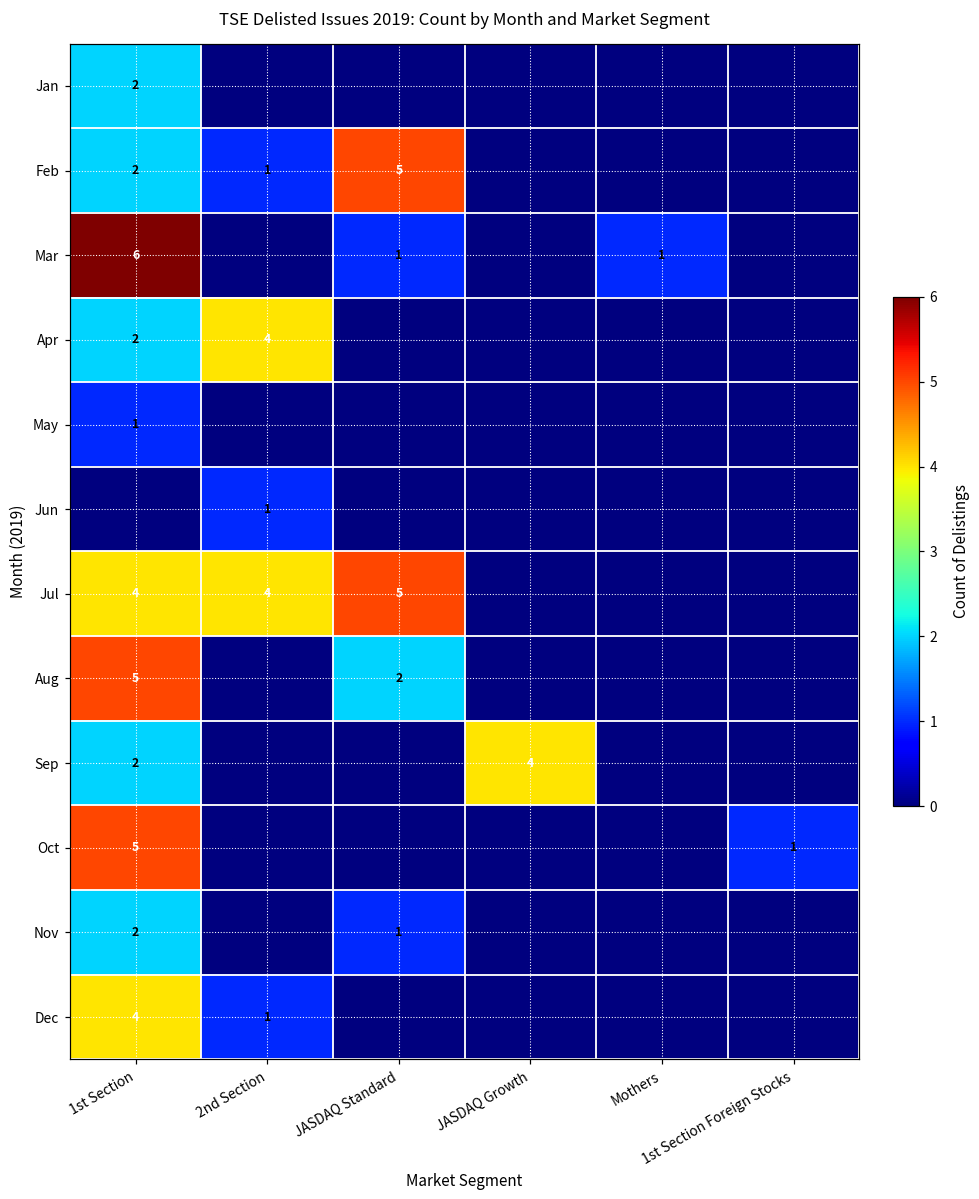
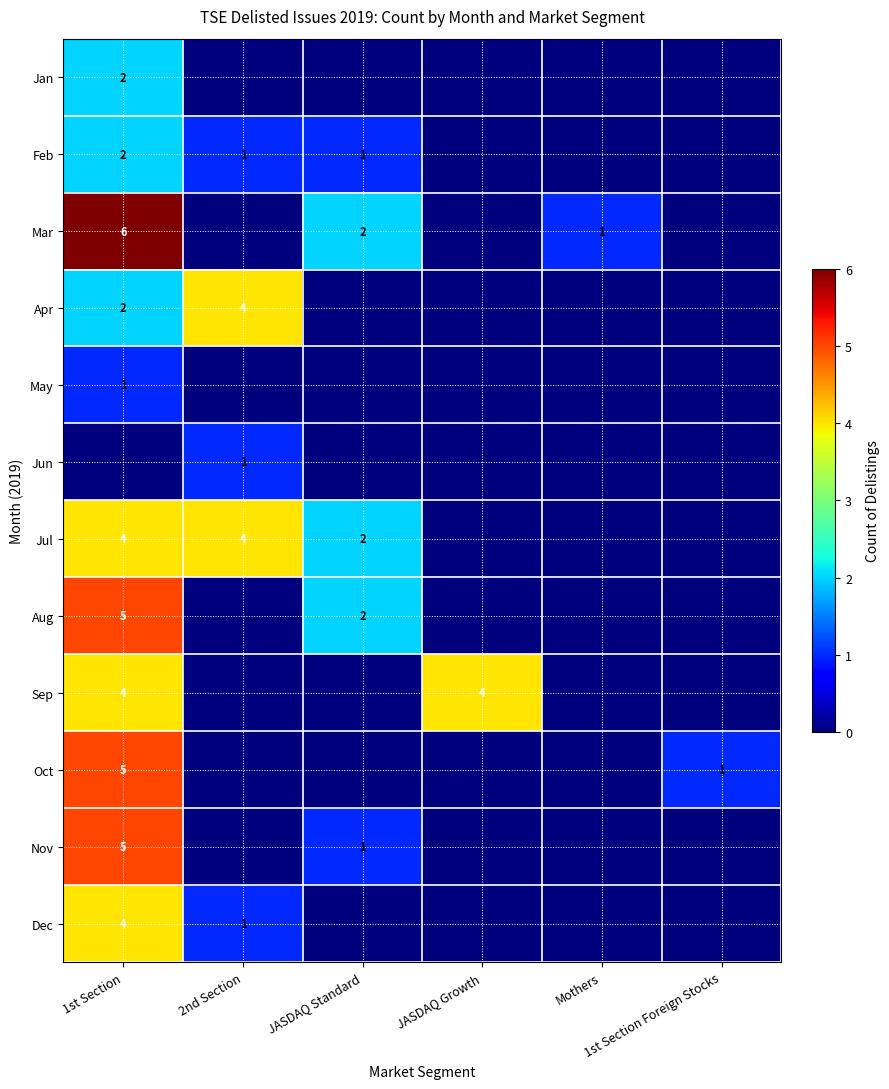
  {
    "Jan": {
      "1st Section": 2
    },
    "Feb": {
      "1st Section": 2,
      "2nd Section": 1,
-     "JASDAQ Standard": 5
+     "JASDAQ Standard": 1
    },
    "Mar": {
      "1st Section": 6,
-     "JASDAQ Standard": 1,
+     "JASDAQ Standard": 2,
      "Mothers": 1
    },
    "Apr": {
      "1st Section": 2,
      "2nd Section": 4
    },
    "May": {
      "1st Section": 1
    },
    "Jun": {
      "2nd Section": 1
    },
    "Jul": {
      "1st Section": 4,
      "2nd Section": 4,
-     "JASDAQ Standard": 5
+     "JASDAQ Standard": 2
    },
    "Aug": {
      "1st Section": 5,
      "JASDAQ Standard": 2
    },
    "Sep": {
-     "1st Section": 2,
+     "1st Section": 4,
      "JASDAQ Growth": 4
    },
    "Oct": {
      "1st Section": 5,
      "1st Section Foreign Stocks": 1
    },
    "Nov": {
-     "1st Section": 2,
+     "1st Section": 5,
      "JASDAQ Standard": 1
    },
    "Dec": {
      "1st Section": 4,
      "2nd Section": 1
    }
  }
